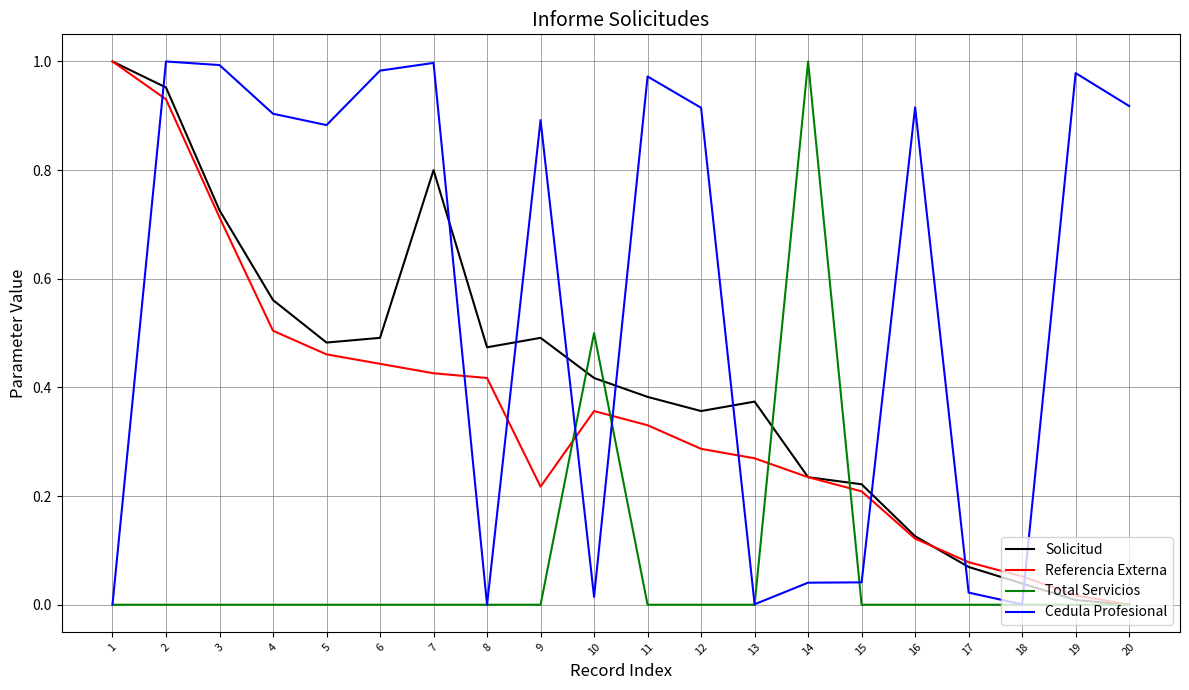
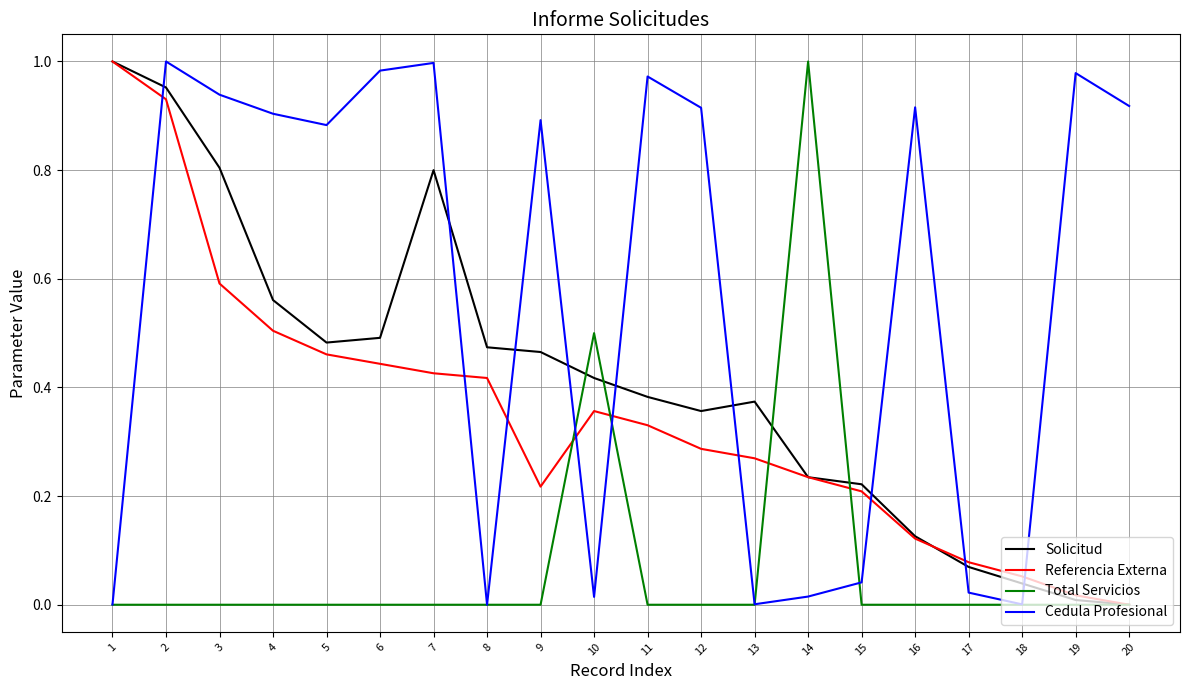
  {
    "Solicitud": {
      "2": 0.95,
-     "3": 0.73,
+     "3": 0.80,
      "4": 0.56,
      "5": 0.48,
      "6": 0.49,
      "7": 0.80,
      "8": 0.47,
-     "9": 0.49,
+     "9": 0.47,
      "10": 0.42,
      "11": 0.38,
      "12": 0.36,
      "13": 0.37,
      "15": 0.22,
      "17": 0.07
    },
    "Referencia Externa": {
      "2": 0.93,
-     "3": 0.71,
+     "3": 0.59,
      "4": 0.50,
      "5": 0.46,
      "6": 0.44,
      "7": 0.43,
      "8": 0.42,
      "9": 0.22,
      "10": 0.36,
      "11": 0.33,
      "12": 0.29,
      "13": 0.27,
      "15": 0.21,
      "17": 0.08
    },
    "Total Servicios": {
      "2": 0.00,
      "3": 0.00,
      "4": 0.00,
      "5": 0.00,
      "6": 0.00,
      "7": 0.00,
      "9": 0.00,
      "10": 0.50,
      "11": 0.00,
      "12": 0.00,
      "14": 1.00,
      "15": 0.00,
      "16": 0.00,
      "17": 0.00
    },
    "Cedula Profesional": {
      "2": 1.00,
-     "3": 0.99,
+     "3": 0.94,
      "4": 0.90,
      "5": 0.88,
      "6": 0.98,
      "7": 1.00,
      "9": 0.89,
      "10": 0.01,
      "11": 0.97,
      "12": 0.91,
-     "14": 0.04,
+     "14": 0.02,
      "15": 0.04,
      "16": 0.92,
      "17": 0.02,
      "19": 0.98,
      "20": 0.92
    }
  }
